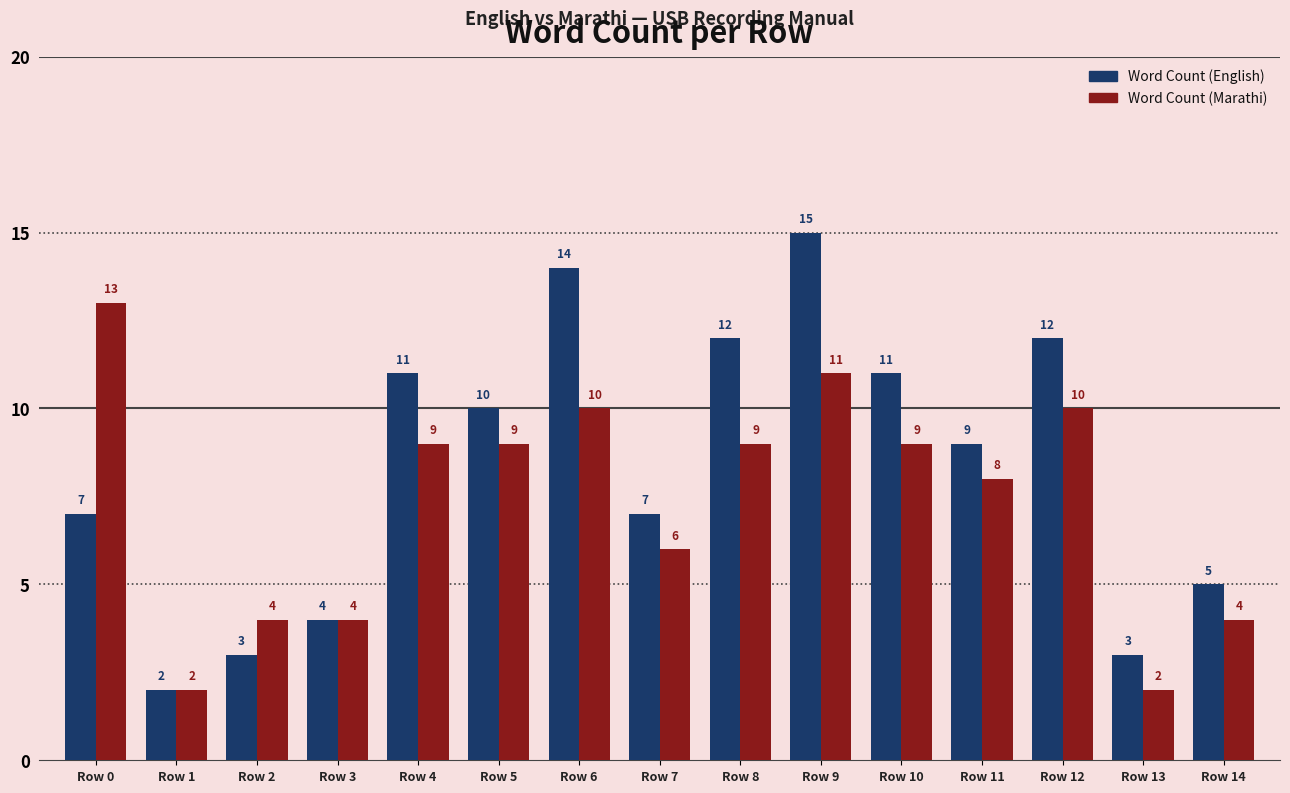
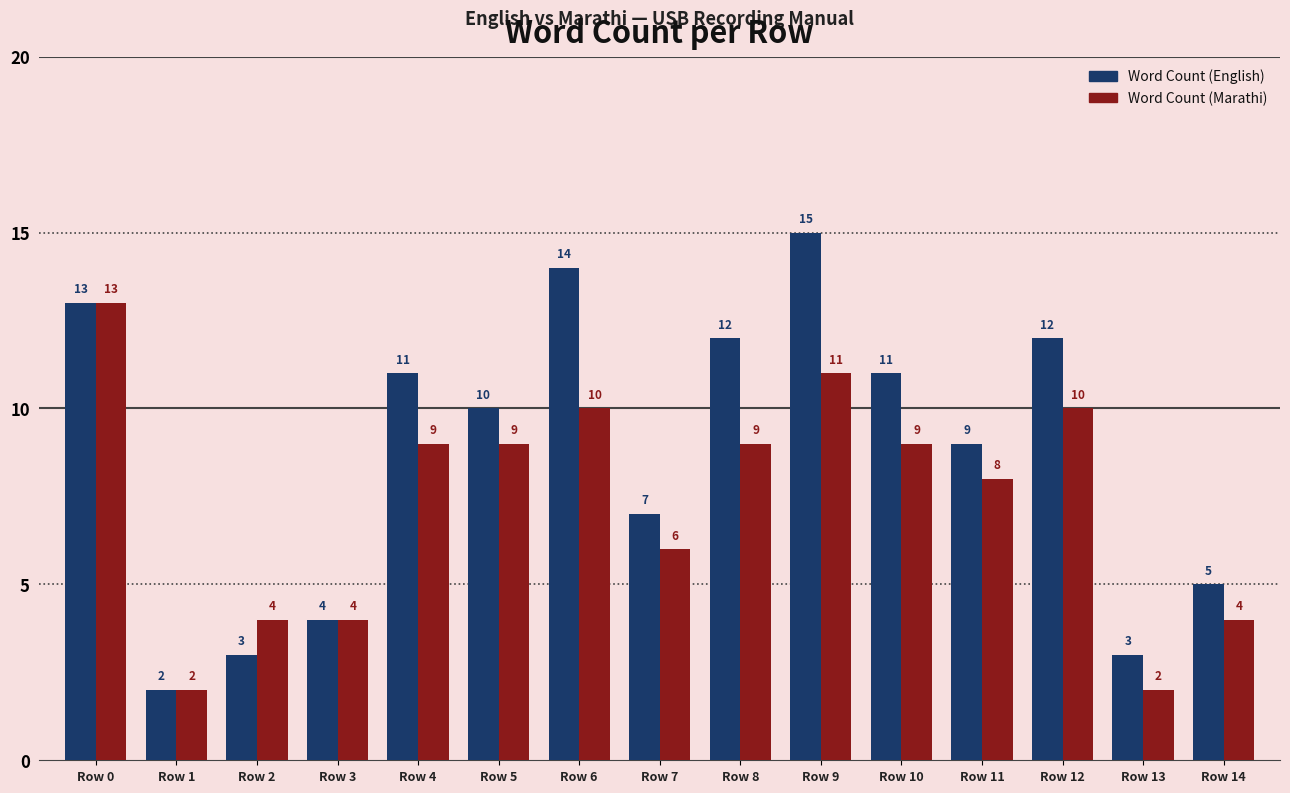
  {
    "Word Count (English)": {
-     "Row 0": 7,
+     "Row 0": 13,
      "Row 1": 2,
      "Row 2": 3,
      "Row 3": 4,
      "Row 4": 11,
      "Row 5": 10,
      "Row 6": 14,
      "Row 7": 7,
      "Row 8": 12,
      "Row 9": 15,
      "Row 10": 11,
      "Row 11": 9,
      "Row 12": 12,
      "Row 13": 3,
      "Row 14": 5
    },
    "Word Count (Marathi)": {
      "Row 0": 13,
      "Row 1": 2,
      "Row 2": 4,
      "Row 3": 4,
      "Row 4": 9,
      "Row 5": 9,
      "Row 6": 10,
      "Row 7": 6,
      "Row 8": 9,
      "Row 9": 11,
      "Row 10": 9,
      "Row 11": 8,
      "Row 12": 10,
      "Row 13": 2,
      "Row 14": 4
    }
  }
